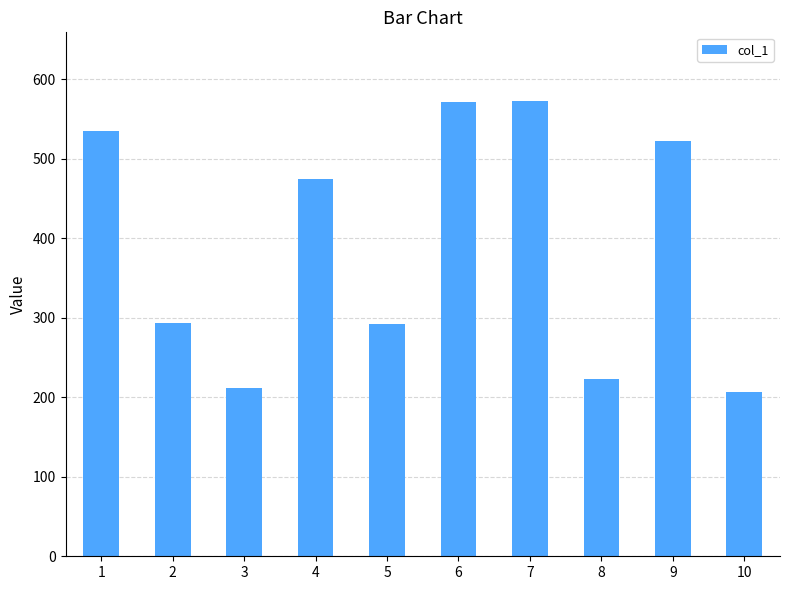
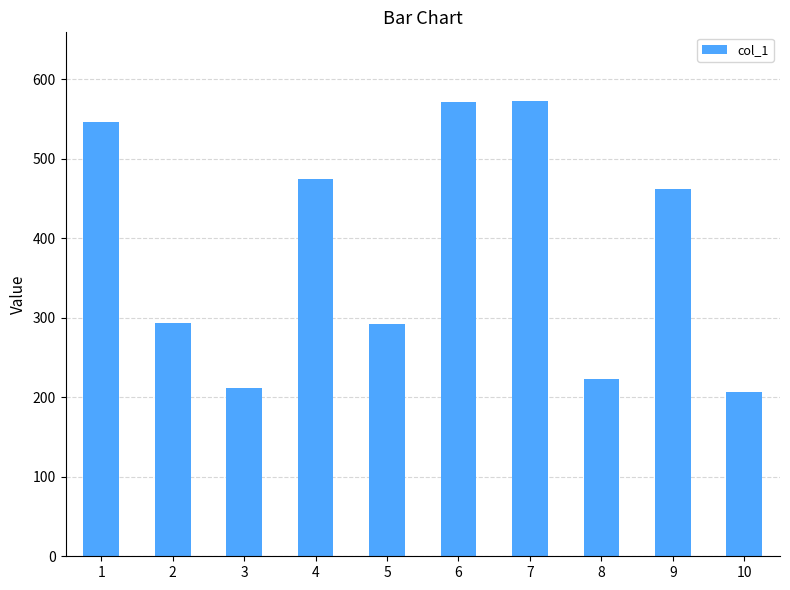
  {
-   "1": 540,
+   "1": 550,
    "2": 290,
    "3": 210,
    "4": 480,
    "5": 290,
    "6": 570,
    "7": 570,
    "8": 220,
-   "9": 520,
+   "9": 460,
    "10": 210
  }
